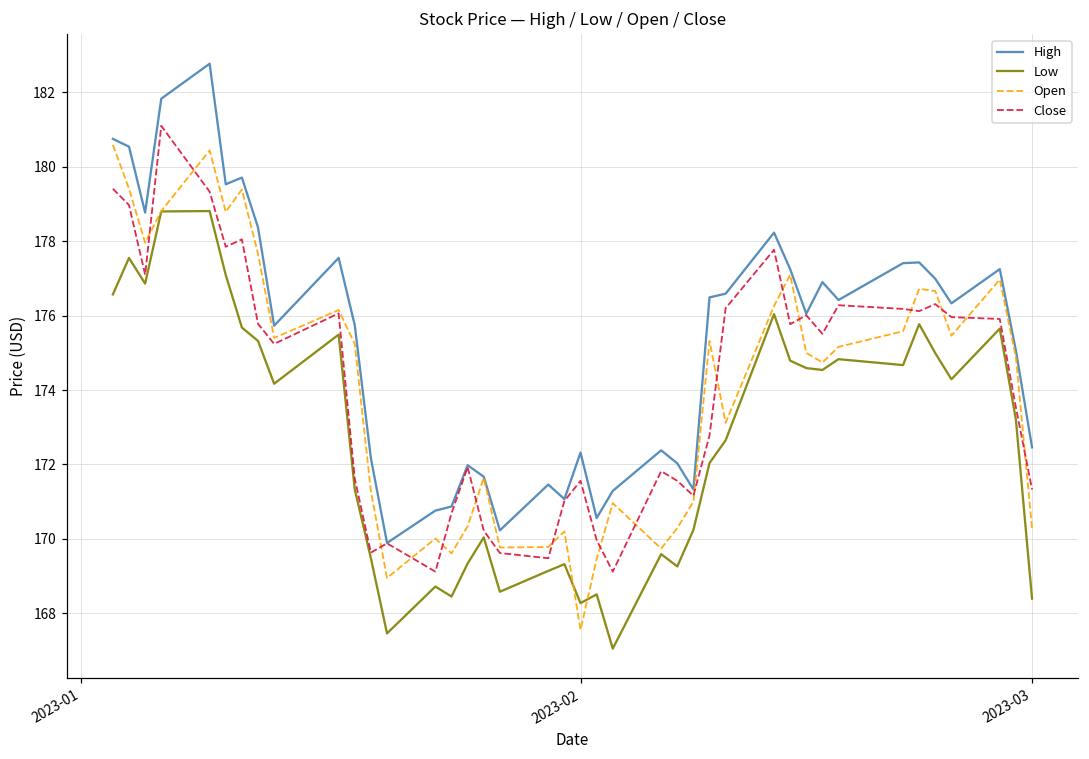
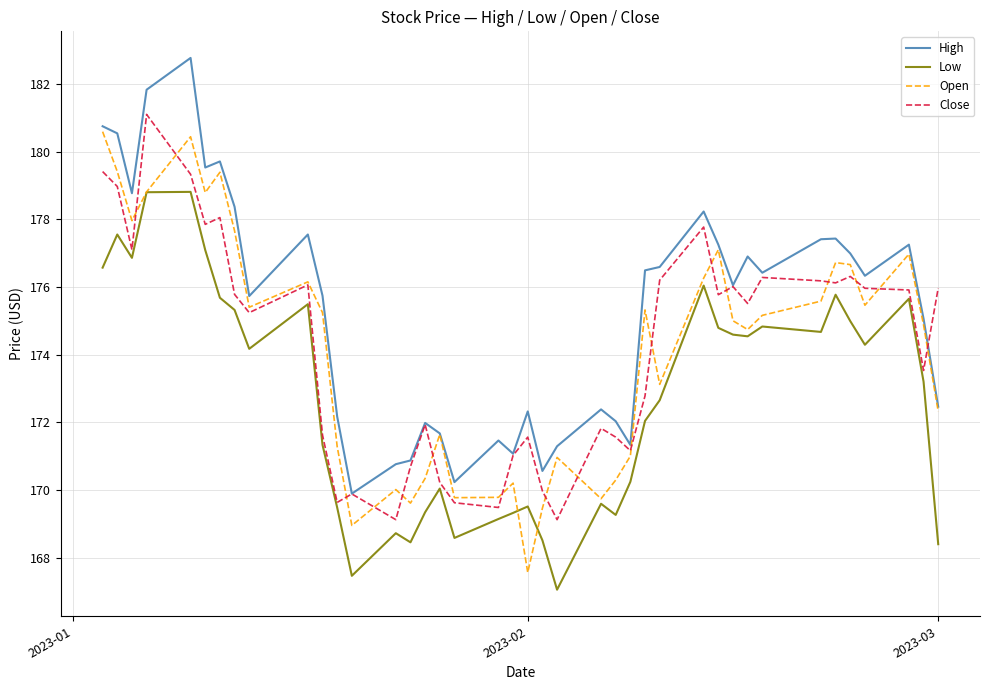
  {
    "High": {
      "2023-02": 172.3,
      "2023-03": 172.5
    },
    "Low": {
-     "2023-02": 168.3,
+     "2023-02": 169.5,
      "2023-03": 168.4
    },
    "Open": {
      "2023-02": 167.6,
-     "2023-03": 170.3
+     "2023-03": 172.3
    },
    "Close": {
      "2023-02": 171.6,
-     "2023-03": 171.3
+     "2023-03": 176.0
    }
  }
